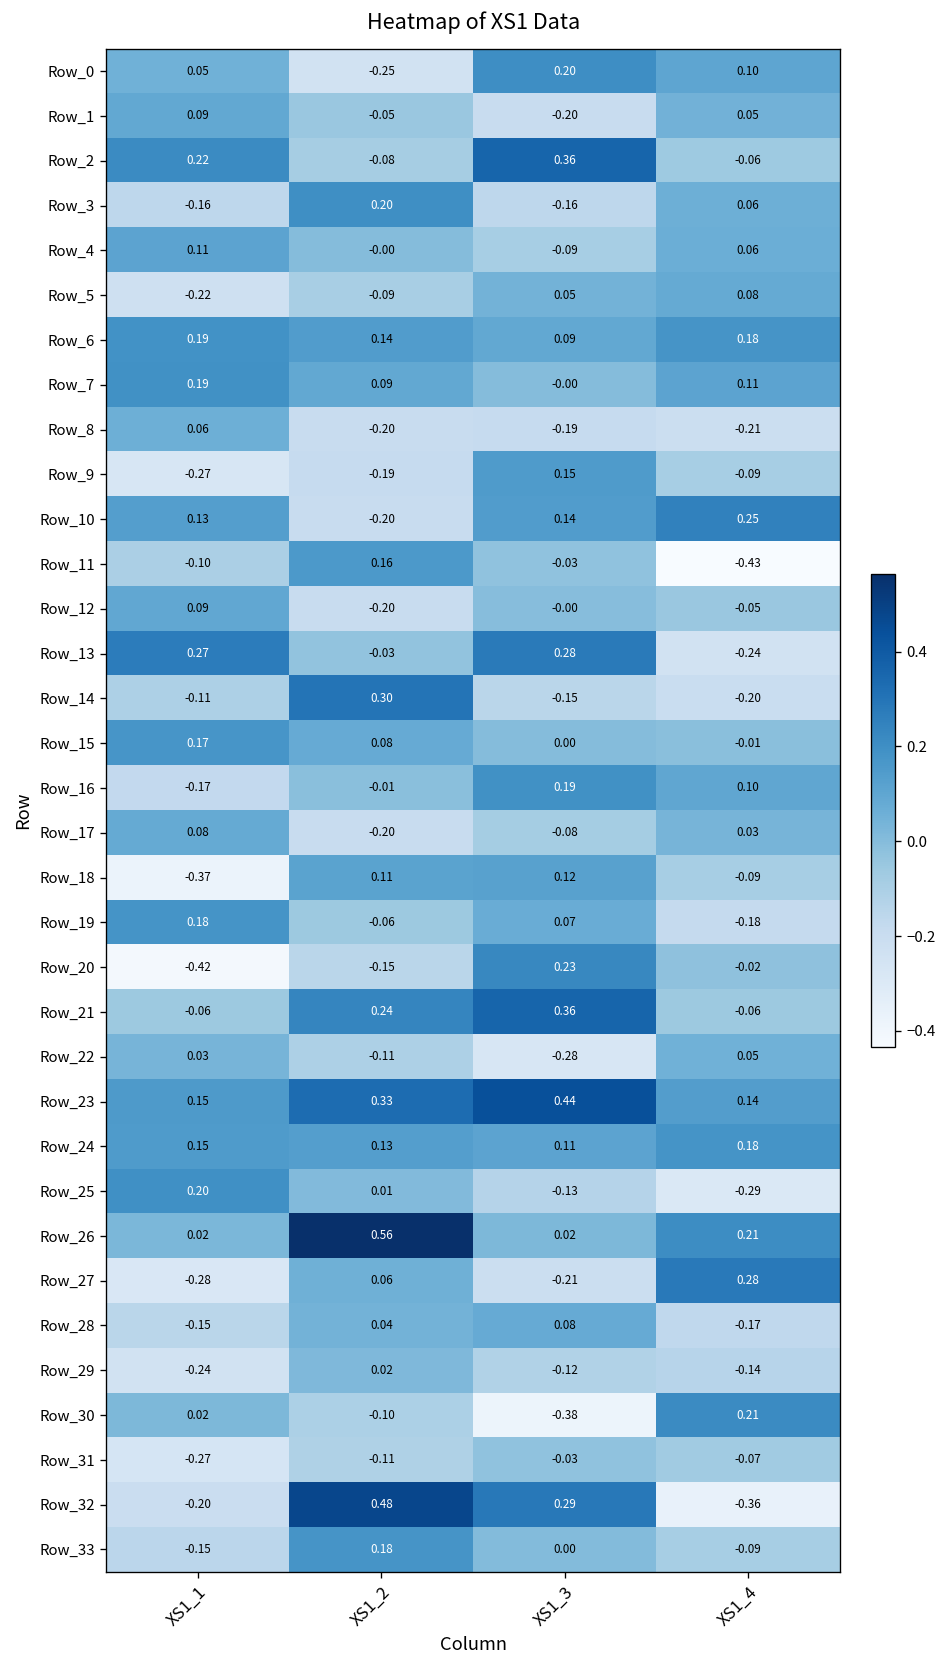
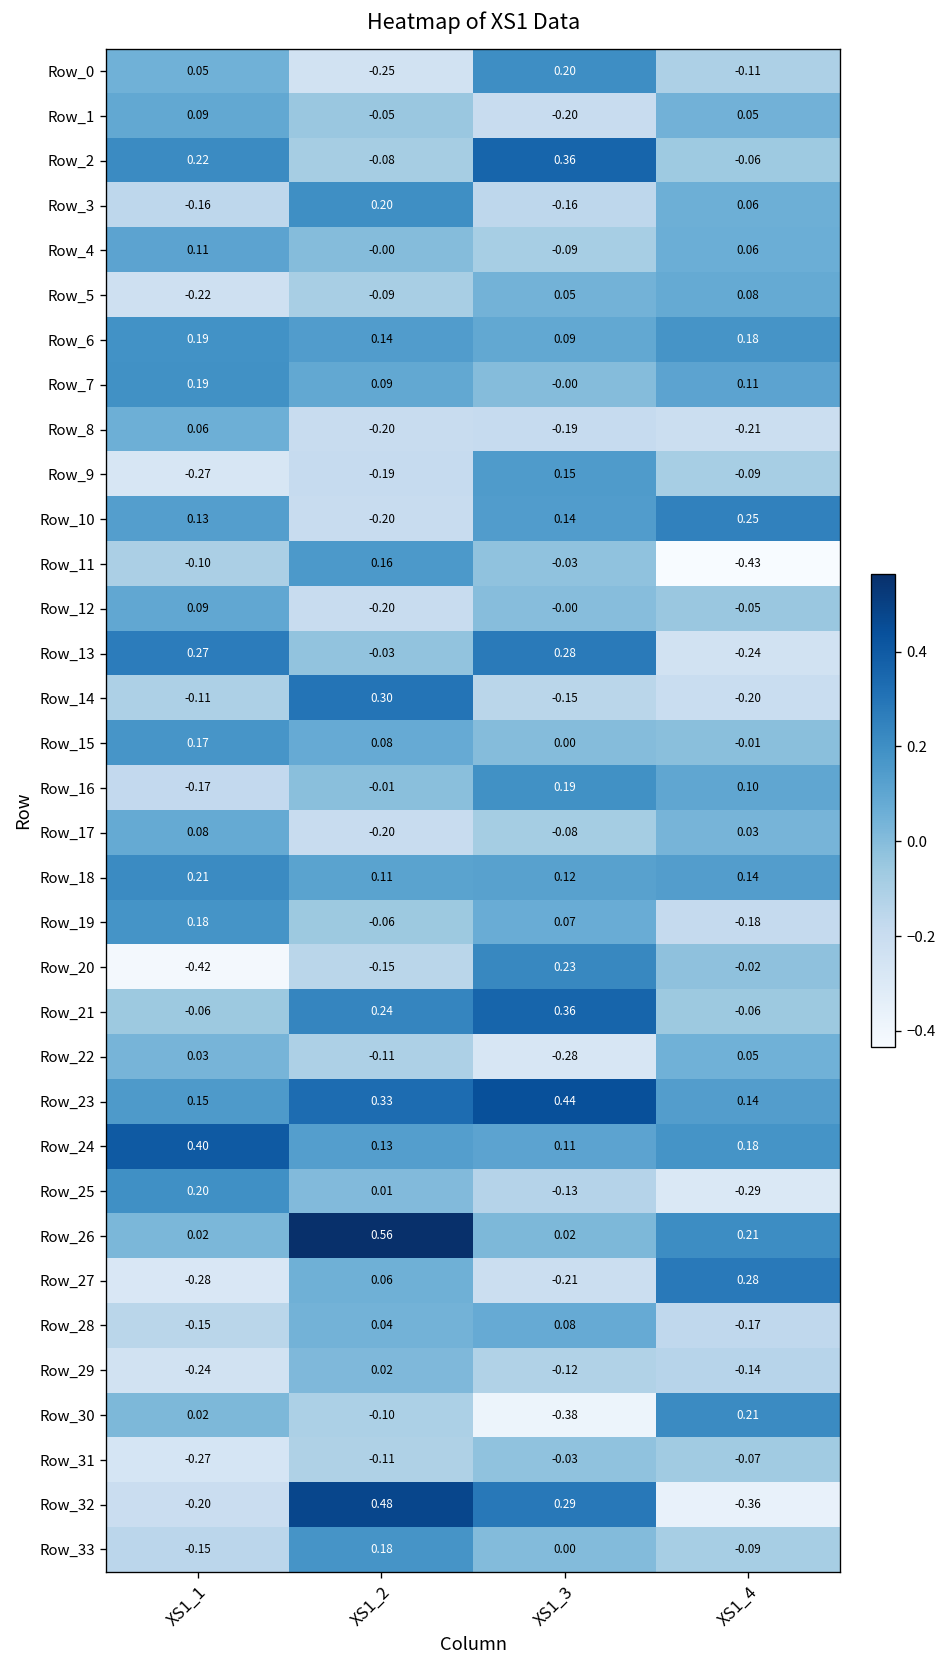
  {
    "Row_0": {
      "XS1_1": 0.05,
      "XS1_2": -0.25,
      "XS1_3": 0.20,
-     "XS1_4": 0.10
+     "XS1_4": -0.11
    },
    "Row_1": {
      "XS1_1": 0.09,
      "XS1_2": -0.05,
      "XS1_3": -0.20,
      "XS1_4": 0.05
    },
    "Row_2": {
      "XS1_1": 0.22,
      "XS1_2": -0.08,
      "XS1_3": 0.36,
      "XS1_4": -0.06
    },
    "Row_3": {
      "XS1_1": -0.16,
      "XS1_2": 0.20,
      "XS1_3": -0.16,
      "XS1_4": 0.06
    },
    "Row_4": {
      "XS1_1": 0.11,
      "XS1_2": -0.00,
      "XS1_3": -0.09,
      "XS1_4": 0.06
    },
    "Row_5": {
      "XS1_1": -0.22,
      "XS1_2": -0.09,
      "XS1_3": 0.05,
      "XS1_4": 0.08
    },
    "Row_6": {
      "XS1_1": 0.19,
      "XS1_2": 0.14,
      "XS1_3": 0.09,
      "XS1_4": 0.18
    },
    "Row_7": {
      "XS1_1": 0.19,
      "XS1_2": 0.09,
      "XS1_3": -0.00,
      "XS1_4": 0.11
    },
    "Row_8": {
      "XS1_1": 0.06,
      "XS1_2": -0.20,
      "XS1_3": -0.19,
      "XS1_4": -0.21
    },
    "Row_9": {
      "XS1_1": -0.27,
      "XS1_2": -0.19,
      "XS1_3": 0.15,
      "XS1_4": -0.09
    },
    "Row_10": {
      "XS1_1": 0.13,
      "XS1_2": -0.20,
      "XS1_3": 0.14,
      "XS1_4": 0.25
    },
    "Row_11": {
      "XS1_1": -0.10,
      "XS1_2": 0.16,
      "XS1_3": -0.03,
      "XS1_4": -0.43
    },
    "Row_12": {
      "XS1_1": 0.09,
      "XS1_2": -0.20,
      "XS1_3": -0.00,
      "XS1_4": -0.05
    },
    "Row_13": {
      "XS1_1": 0.27,
      "XS1_2": -0.03,
      "XS1_3": 0.28,
      "XS1_4": -0.24
    },
    "Row_14": {
      "XS1_1": -0.11,
      "XS1_2": 0.30,
      "XS1_3": -0.15,
      "XS1_4": -0.20
    },
    "Row_15": {
      "XS1_1": 0.17,
      "XS1_2": 0.08,
      "XS1_3": 0.00,
      "XS1_4": -0.01
    },
    "Row_16": {
      "XS1_1": -0.17,
      "XS1_2": -0.01,
      "XS1_3": 0.19,
      "XS1_4": 0.10
    },
    "Row_17": {
      "XS1_1": 0.08,
      "XS1_2": -0.20,
      "XS1_3": -0.08,
      "XS1_4": 0.03
    },
    "Row_18": {
-     "XS1_1": -0.37,
+     "XS1_1": 0.21,
      "XS1_2": 0.11,
      "XS1_3": 0.12,
-     "XS1_4": -0.09
+     "XS1_4": 0.14
    },
    "Row_19": {
      "XS1_1": 0.18,
      "XS1_2": -0.06,
      "XS1_3": 0.07,
      "XS1_4": -0.18
    },
    "Row_20": {
      "XS1_1": -0.42,
      "XS1_2": -0.15,
      "XS1_3": 0.23,
      "XS1_4": -0.02
    },
    "Row_21": {
      "XS1_1": -0.06,
      "XS1_2": 0.24,
      "XS1_3": 0.36,
      "XS1_4": -0.06
    },
    "Row_22": {
      "XS1_1": 0.03,
      "XS1_2": -0.11,
      "XS1_3": -0.28,
      "XS1_4": 0.05
    },
    "Row_23": {
      "XS1_1": 0.15,
      "XS1_2": 0.33,
      "XS1_3": 0.44,
      "XS1_4": 0.14
    },
    "Row_24": {
-     "XS1_1": 0.15,
+     "XS1_1": 0.40,
      "XS1_2": 0.13,
      "XS1_3": 0.11,
      "XS1_4": 0.18
    },
    "Row_25": {
      "XS1_1": 0.20,
      "XS1_2": 0.01,
      "XS1_3": -0.13,
      "XS1_4": -0.29
    },
    "Row_26": {
      "XS1_1": 0.02,
      "XS1_2": 0.56,
      "XS1_3": 0.02,
      "XS1_4": 0.21
    },
    "Row_27": {
      "XS1_1": -0.28,
      "XS1_2": 0.06,
      "XS1_3": -0.21,
      "XS1_4": 0.28
    },
    "Row_28": {
      "XS1_1": -0.15,
      "XS1_2": 0.04,
      "XS1_3": 0.08,
      "XS1_4": -0.17
    },
    "Row_29": {
      "XS1_1": -0.24,
      "XS1_2": 0.02,
      "XS1_3": -0.12,
      "XS1_4": -0.14
    },
    "Row_30": {
      "XS1_1": 0.02,
      "XS1_2": -0.10,
      "XS1_3": -0.38,
      "XS1_4": 0.21
    },
    "Row_31": {
      "XS1_1": -0.27,
      "XS1_2": -0.11,
      "XS1_3": -0.03,
      "XS1_4": -0.07
    },
    "Row_32": {
      "XS1_1": -0.20,
      "XS1_2": 0.48,
      "XS1_3": 0.29,
      "XS1_4": -0.36
    },
    "Row_33": {
      "XS1_1": -0.15,
      "XS1_2": 0.18,
      "XS1_3": 0.00,
      "XS1_4": -0.09
    }
  }
